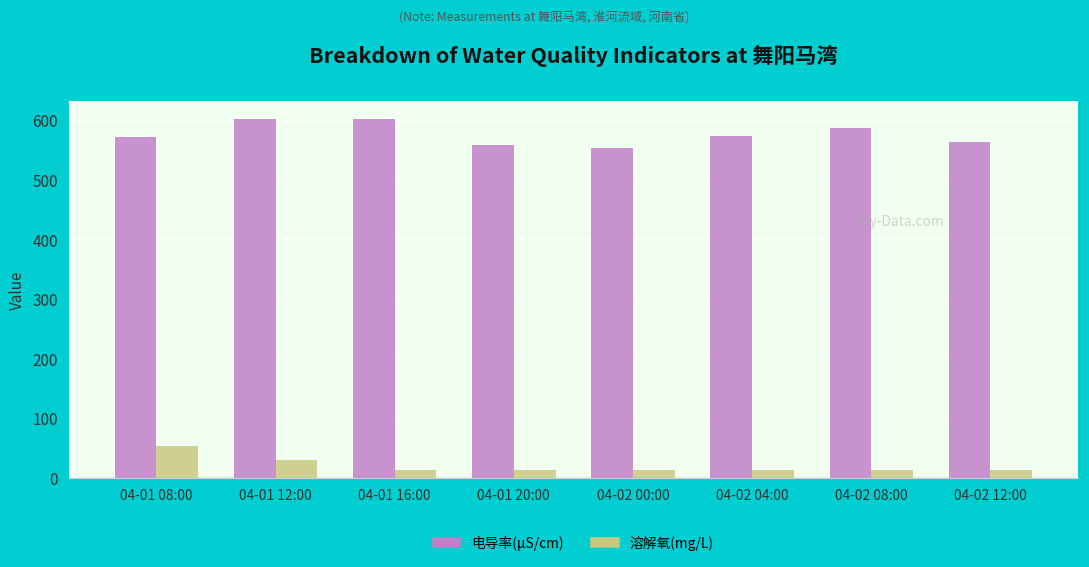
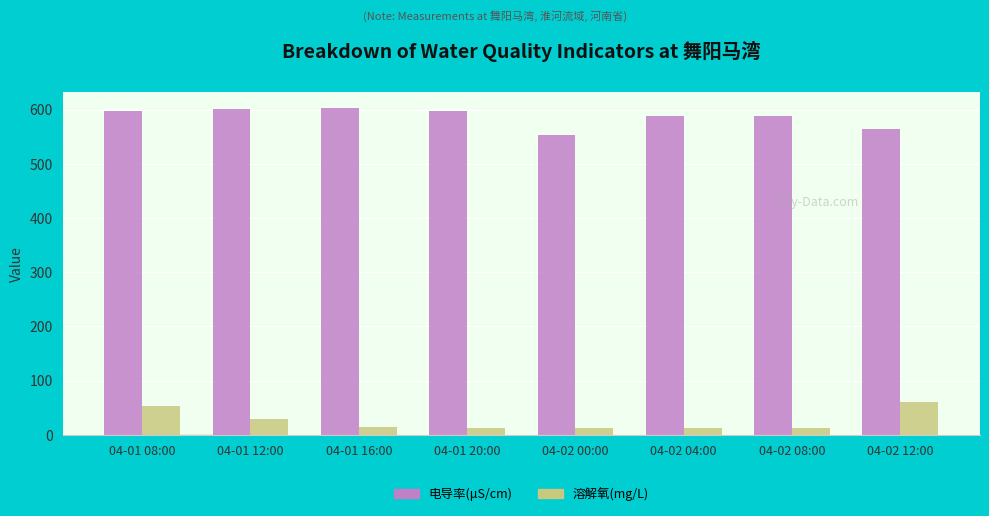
  {
    "电导率(μS/cm)": {
-     "04-01 08:00": 570,
+     "04-01 08:00": 600,
      "04-01 12:00": 600,
      "04-01 16:00": 600,
-     "04-01 20:00": 560,
+     "04-01 20:00": 600,
      "04-02 00:00": 550,
-     "04-02 04:00": 570,
+     "04-02 04:00": 590,
      "04-02 08:00": 590,
      "04-02 12:00": 560
    },
    "溶解氧(mg/L)": {
      "04-01 08:00": 50,
      "04-01 12:00": 30,
      "04-01 16:00": 10,
      "04-01 20:00": 10,
      "04-02 00:00": 10,
      "04-02 04:00": 10,
      "04-02 08:00": 10,
-     "04-02 12:00": 10
+     "04-02 12:00": 60
    }
  }
